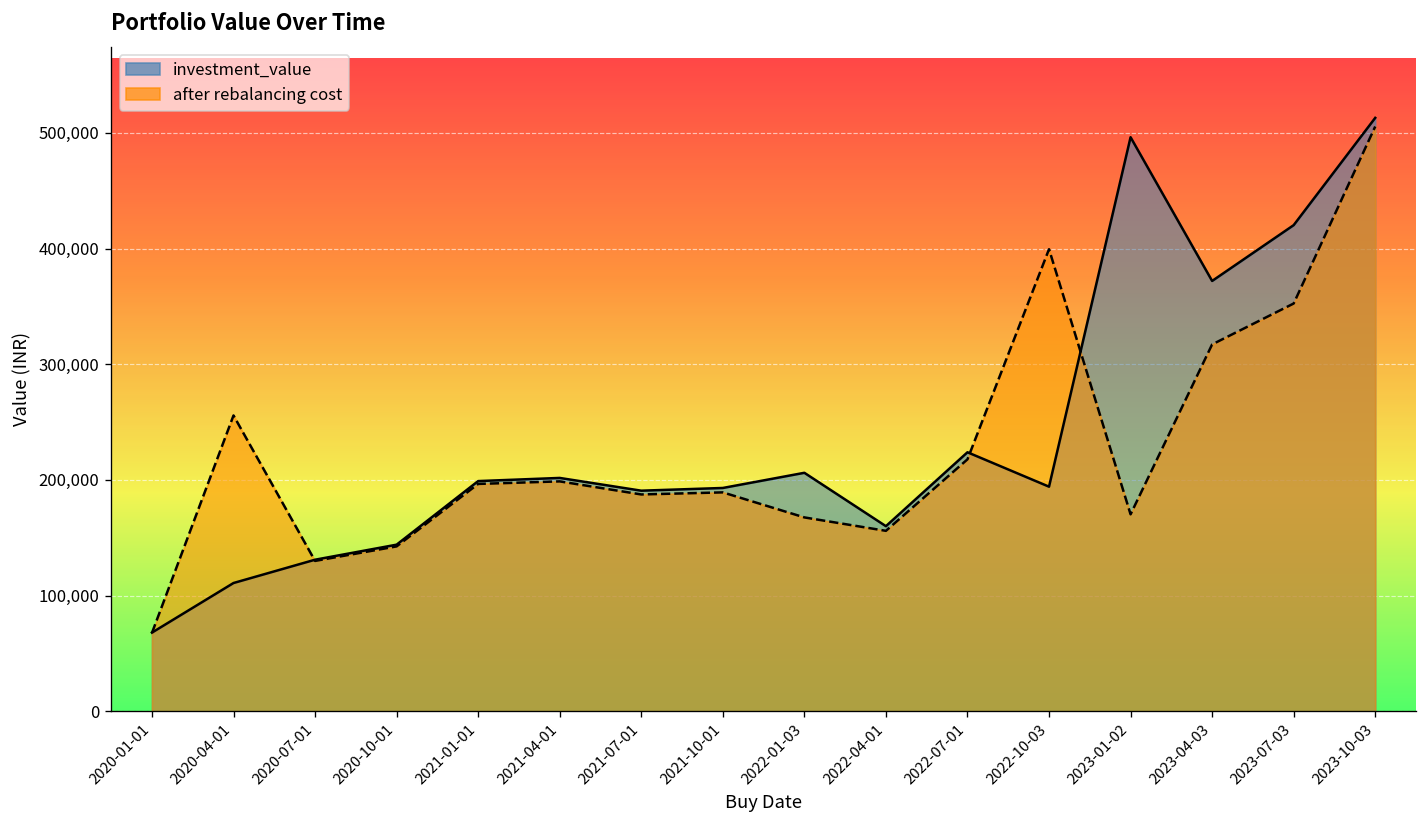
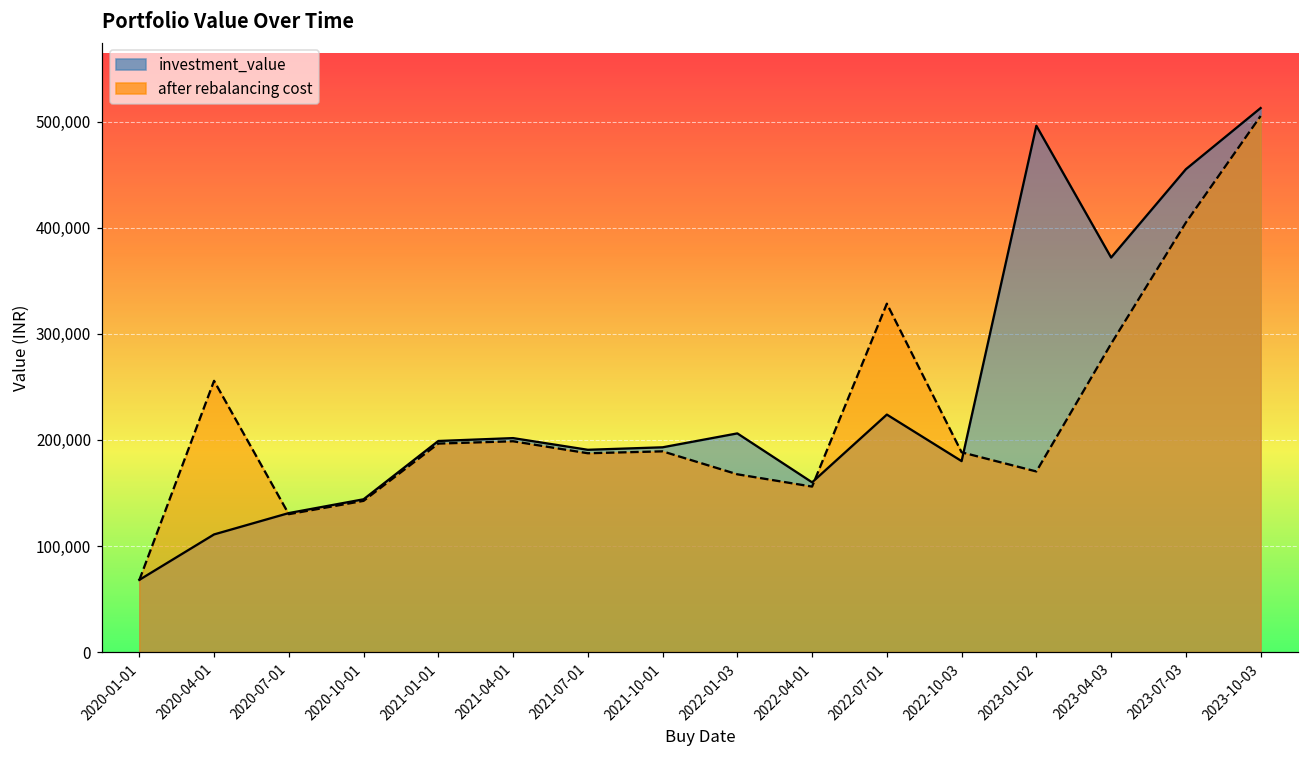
  {
    "investment_value": {
      "2020-04-01": "110,000",
      "2021-04-01": "200,000",
      "2021-07-01": "190,000",
      "2021-10-01": "190,000",
      "2022-01-03": "210,000",
      "2022-04-01": "160,000",
      "2022-07-01": "220,000",
-     "2022-10-03": "190,000",
+     "2022-10-03": "180,000",
      "2023-01-02": "500,000",
      "2023-04-03": "370,000",
-     "2023-07-03": "420,000",
+     "2023-07-03": "460,000",
      "2023-10-03": "510,000"
    },
    "after rebalancing cost": {
      "2020-04-01": "260,000",
      "2021-04-01": "200,000",
      "2021-07-01": "190,000",
      "2021-10-01": "190,000",
      "2022-01-03": "170,000",
      "2022-04-01": "160,000",
-     "2022-07-01": "220,000",
-     "2022-10-03": "400,000",
+     "2022-07-01": "330,000",
+     "2022-10-03": "190,000",
      "2023-01-02": "170,000",
-     "2023-04-03": "320,000",
-     "2023-07-03": "350,000",
+     "2023-04-03": "290,000",
+     "2023-07-03": "400,000",
      "2023-10-03": "510,000"
    }
  }
